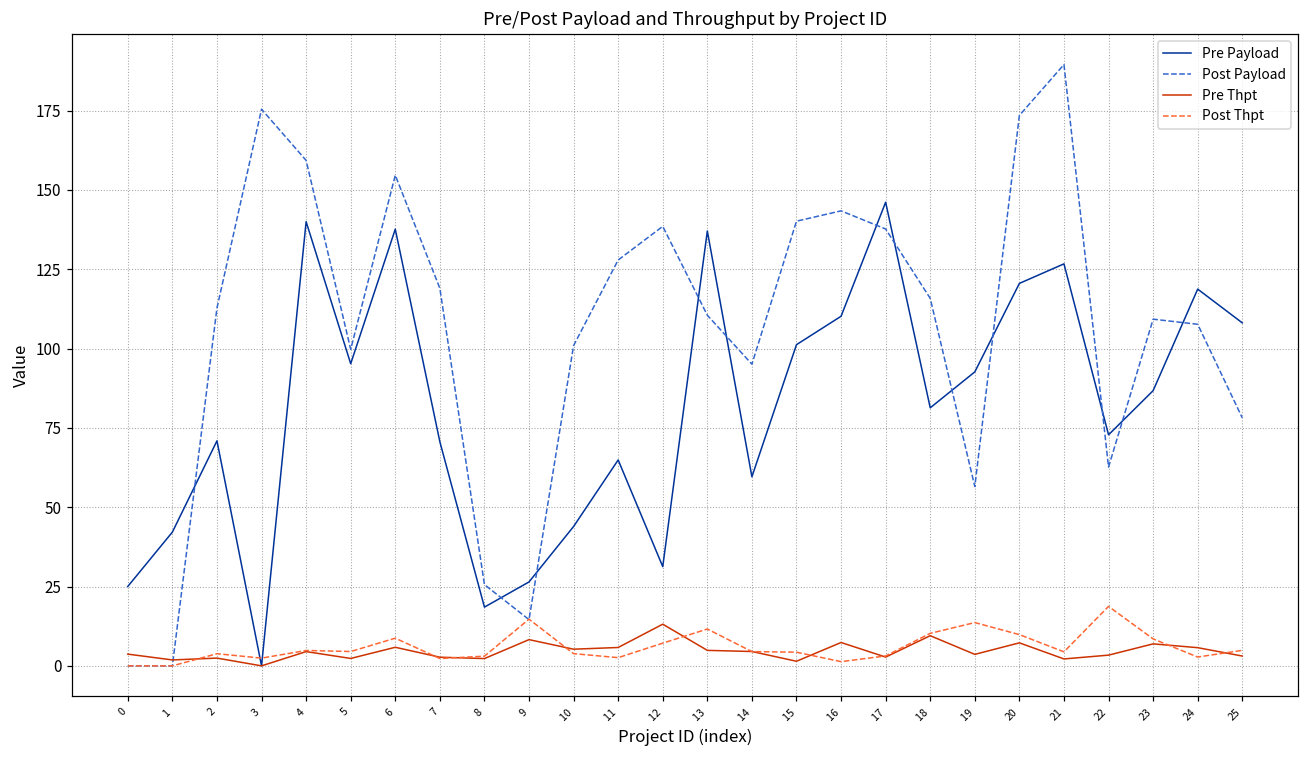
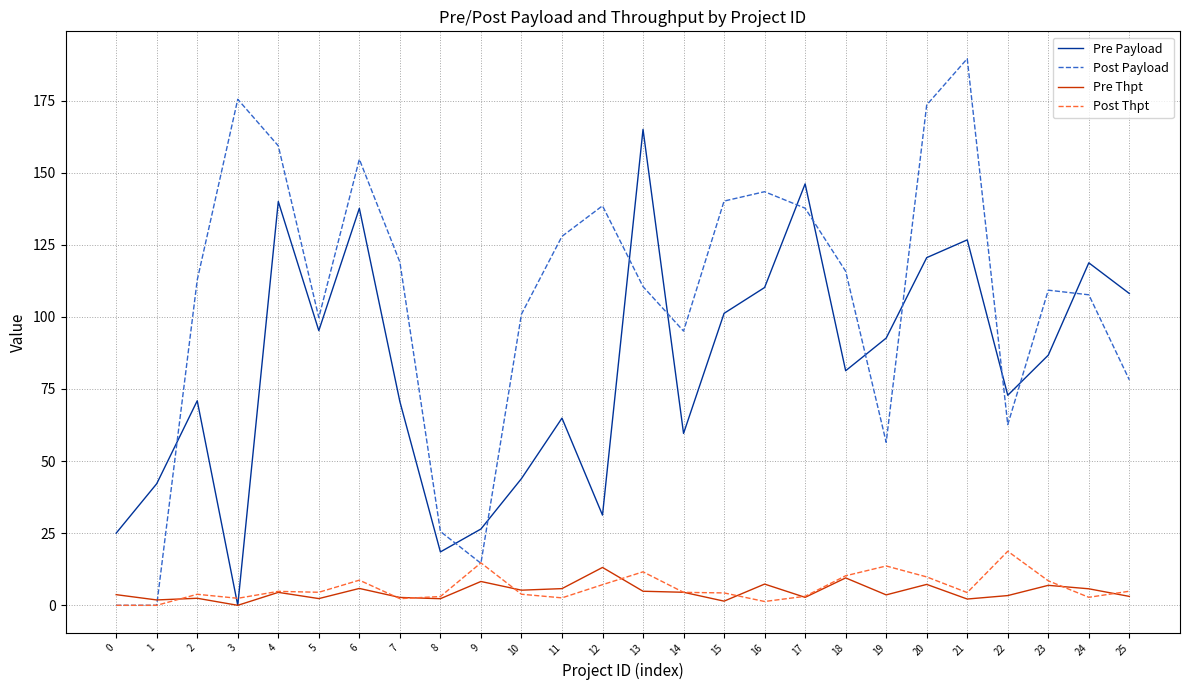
  {
    "Pre Payload": {
      "0": 25,
      "1": 42,
      "2": 71,
      "4": 140,
      "5": 95,
      "6": 138,
      "7": 71,
      "8": 19,
      "9": 26,
      "10": 44,
      "11": 65,
      "12": 31,
-     "13": 137,
+     "13": 165,
      "14": 60,
      "15": 101,
      "16": 110,
      "17": 146,
      "18": 81,
      "19": 93,
      "20": 121,
      "21": 127,
      "22": 73,
      "23": 87,
      "24": 119,
      "25": 108
    },
    "Post Payload": {
      "2": 113,
      "3": 175,
      "4": 159,
      "5": 100,
      "6": 155,
      "7": 119,
      "8": 26,
      "10": 101,
      "11": 128,
      "12": 139,
      "13": 110,
      "14": 95,
      "15": 140,
      "16": 143,
      "17": 138,
      "18": 116,
      "19": 57,
      "20": 173,
      "21": 190,
      "22": 63,
      "23": 109,
      "24": 108,
      "25": 78
    },
    "Pre Thpt": {
      "0": 4,
      "1": 2,
      "2": 2,
      "5": 2,
      "6": 6,
      "9": 8,
      "10": 5,
      "11": 6,
      "12": 13,
      "13": 5,
      "15": 1,
      "16": 7,
      "19": 4,
      "20": 7,
      "21": 2,
      "22": 3,
      "23": 7,
      "24": 6,
      "25": 3
    },
    "Post Thpt": {
      "2": 4,
      "3": 2,
      "5": 5,
      "6": 9,
      "10": 4,
      "11": 3,
      "12": 7,
      "13": 12,
      "15": 4,
      "16": 1,
      "19": 14,
      "20": 10,
      "21": 4,
      "22": 19,
      "23": 9,
      "24": 3,
      "25": 5
    }
  }
